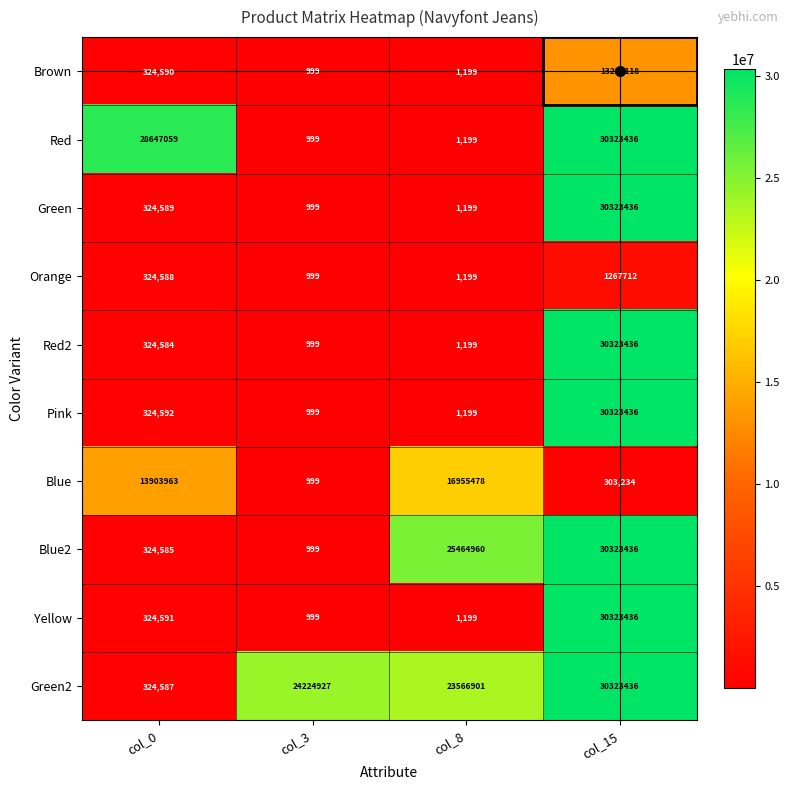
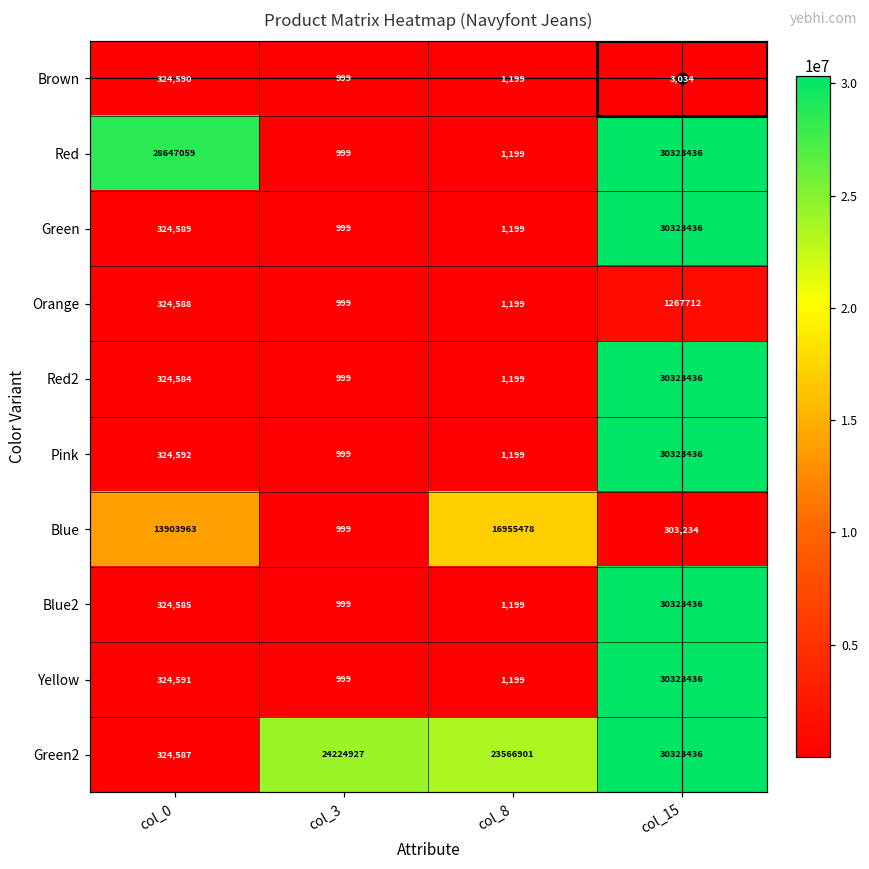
  {
    "Brown": {
      "col_0": "324,590",
      "col_3": "999",
      "col_8": "1,199",
-     "col_15": "13227118"
+     "col_15": "3,034"
    },
    "Red": {
      "col_0": "28647059",
      "col_3": "999",
      "col_8": "1,199",
      "col_15": "30323436"
    },
    "Green": {
      "col_0": "324,589",
      "col_3": "999",
      "col_8": "1,199",
      "col_15": "30323436"
    },
    "Orange": {
      "col_0": "324,588",
      "col_3": "999",
      "col_8": "1,199",
      "col_15": "1267712"
    },
    "Red2": {
      "col_0": "324,584",
      "col_3": "999",
      "col_8": "1,199",
      "col_15": "30323436"
    },
    "Pink": {
      "col_0": "324,592",
      "col_3": "999",
      "col_8": "1,199",
      "col_15": "30323436"
    },
    "Blue": {
      "col_0": "13903963",
      "col_3": "999",
      "col_8": "16955478",
      "col_15": "303,234"
    },
    "Blue2": {
      "col_0": "324,585",
      "col_3": "999",
-     "col_8": "25464960",
+     "col_8": "1,199",
      "col_15": "30323436"
    },
    "Yellow": {
      "col_0": "324,591",
      "col_3": "999",
      "col_8": "1,199",
      "col_15": "30323436"
    },
    "Green2": {
      "col_0": "324,587",
      "col_3": "24224927",
      "col_8": "23566901",
      "col_15": "30323436"
    }
  }
